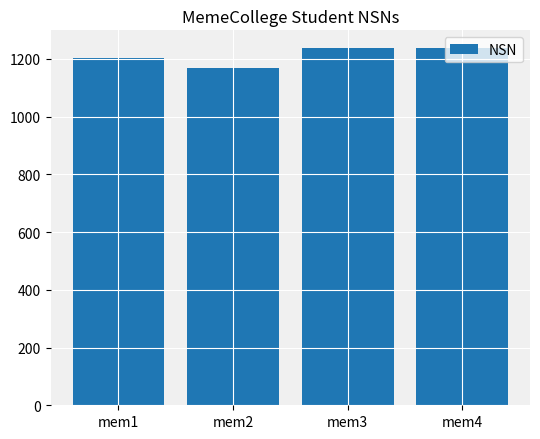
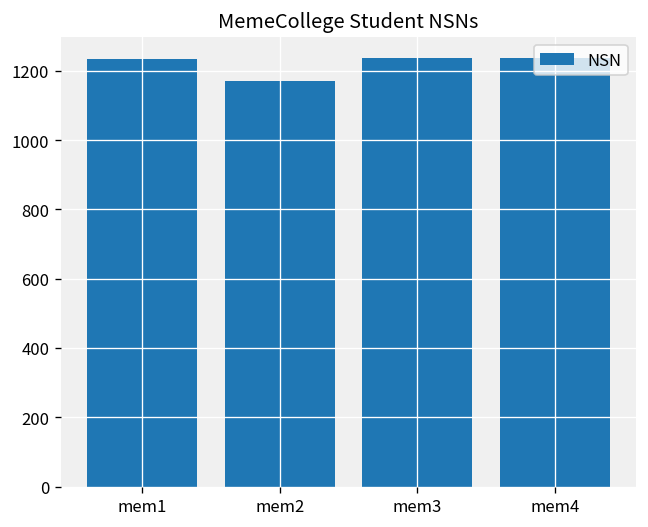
  {
-   "mem1": 1200,
+   "mem1": 1230,
    "mem2": 1170,
    "mem3": 1240
  }
